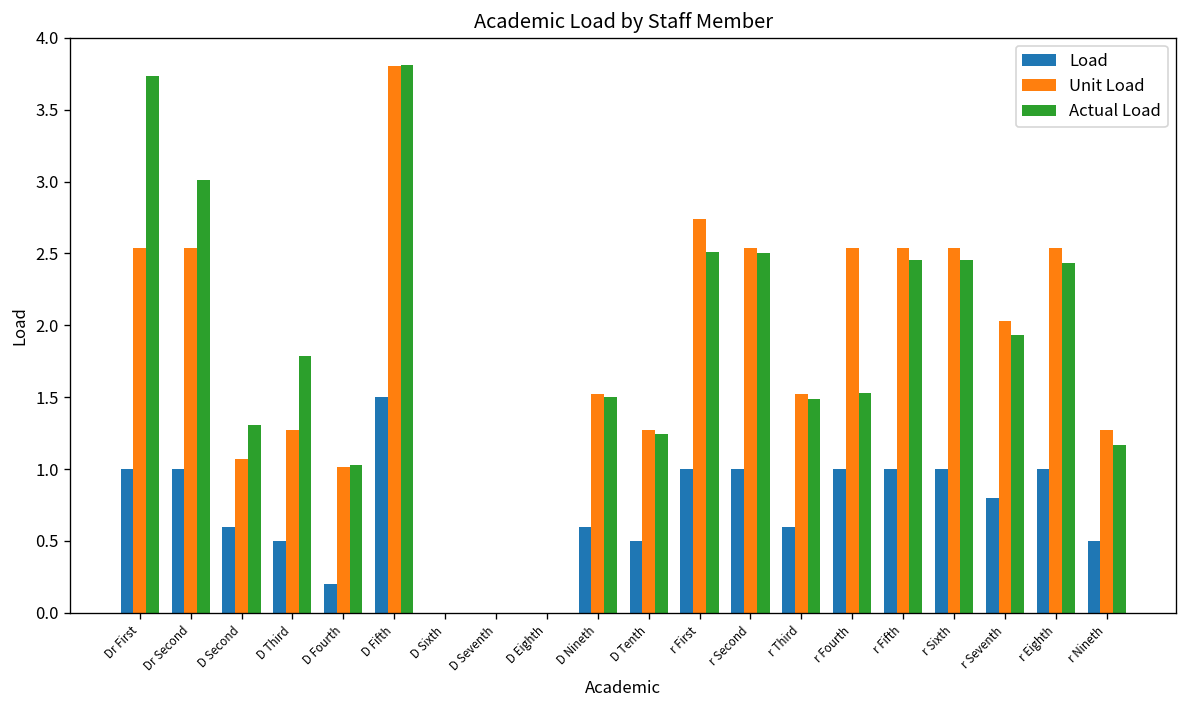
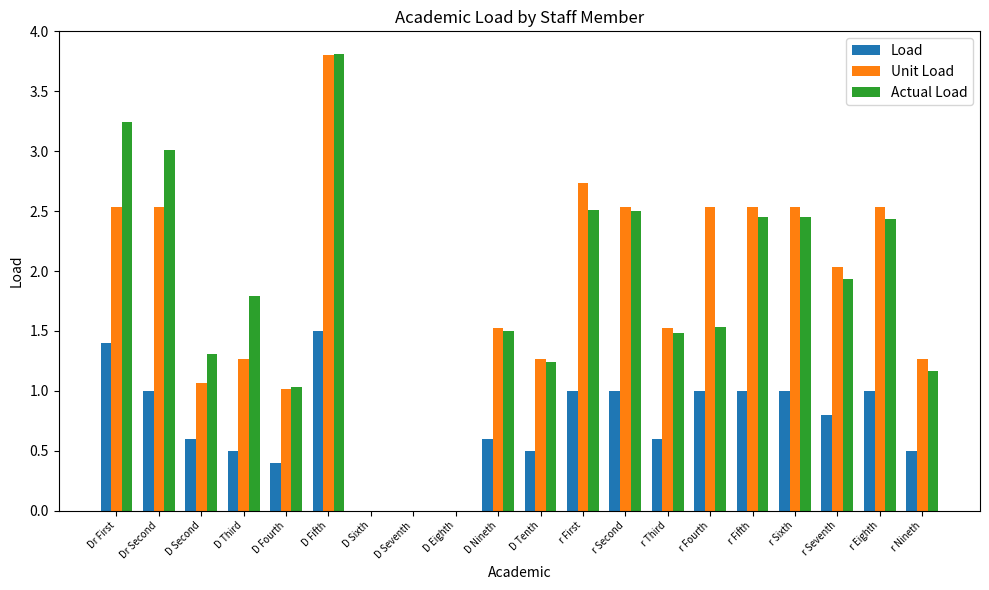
  {
    "Load": {
-     "Dr First": 1.0,
+     "Dr First": 1.4,
      "Dr Second": 1.0,
      "D Second": 0.6,
      "D Third": 0.5,
-     "D Fourth": 0.2,
+     "D Fourth": 0.4,
      "D Fifth": 1.5,
      "D Sixth": 0.0,
      "D Seventh": 0.0,
      "D Eighth": 0.0,
      "D Nineth": 0.6,
      "D Tenth": 0.5,
      "r First": 1.0,
      "r Second": 1.0,
      "r Third": 0.6,
      "r Fourth": 1.0,
      "r Fifth": 1.0,
      "r Sixth": 1.0,
      "r Seventh": 0.8,
      "r Eighth": 1.0,
      "r Nineth": 0.5
    },
    "Unit Load": {
      "Dr First": 2.54,
      "Dr Second": 2.54,
      "D Second": 1.07,
      "D Third": 1.27,
      "D Fourth": 1.02,
      "D Fifth": 3.81,
      "D Sixth": 0.00,
      "D Seventh": 0.00,
      "D Eighth": 0.00,
      "D Nineth": 1.52,
      "D Tenth": 1.27,
      "r First": 2.74,
      "r Second": 2.54,
      "r Third": 1.52,
      "r Fourth": 2.54,
      "r Fifth": 2.54,
      "r Sixth": 2.54,
      "r Seventh": 2.03,
      "r Eighth": 2.54,
      "r Nineth": 1.27
    },
    "Actual Load": {
-     "Dr First": 3.73,
+     "Dr First": 3.25,
      "Dr Second": 3.01,
      "D Second": 1.31,
      "D Third": 1.79,
      "D Fourth": 1.03,
      "D Fifth": 3.81,
      "D Sixth": 0.00,
      "D Seventh": 0.00,
      "D Eighth": 0.00,
      "D Nineth": 1.50,
      "D Tenth": 1.24,
      "r First": 2.51,
      "r Second": 2.50,
      "r Third": 1.48,
      "r Fourth": 1.53,
      "r Fifth": 2.45,
      "r Sixth": 2.45,
      "r Seventh": 1.93,
      "r Eighth": 2.43,
      "r Nineth": 1.16
    }
  }
